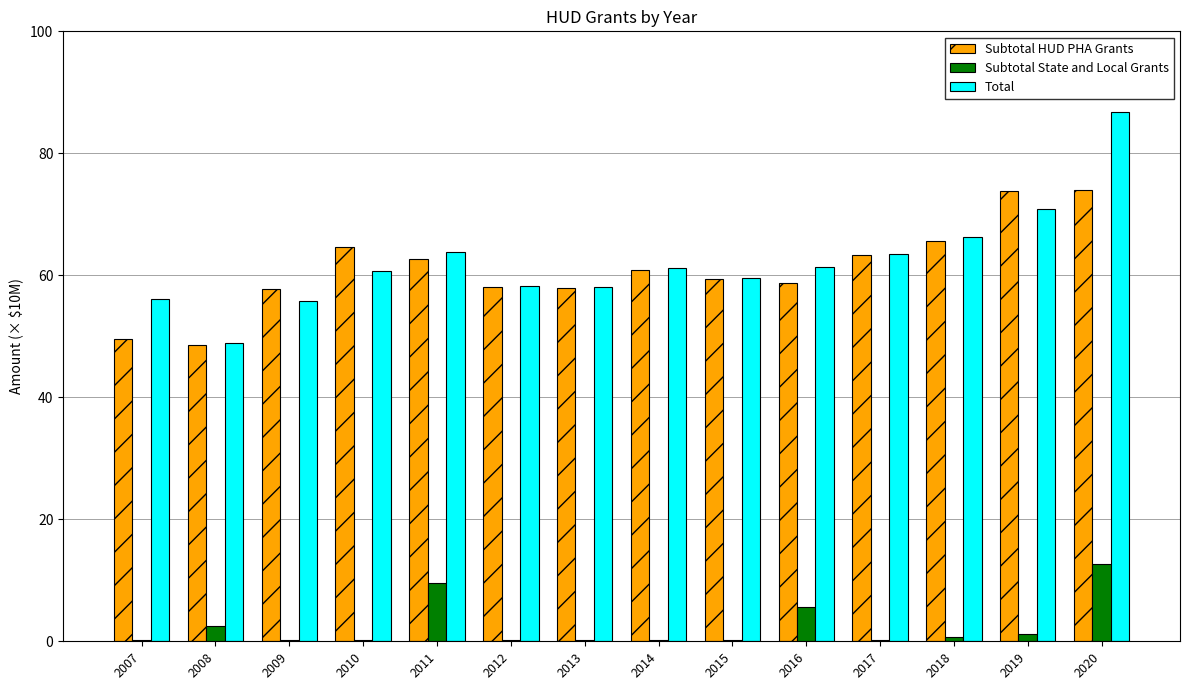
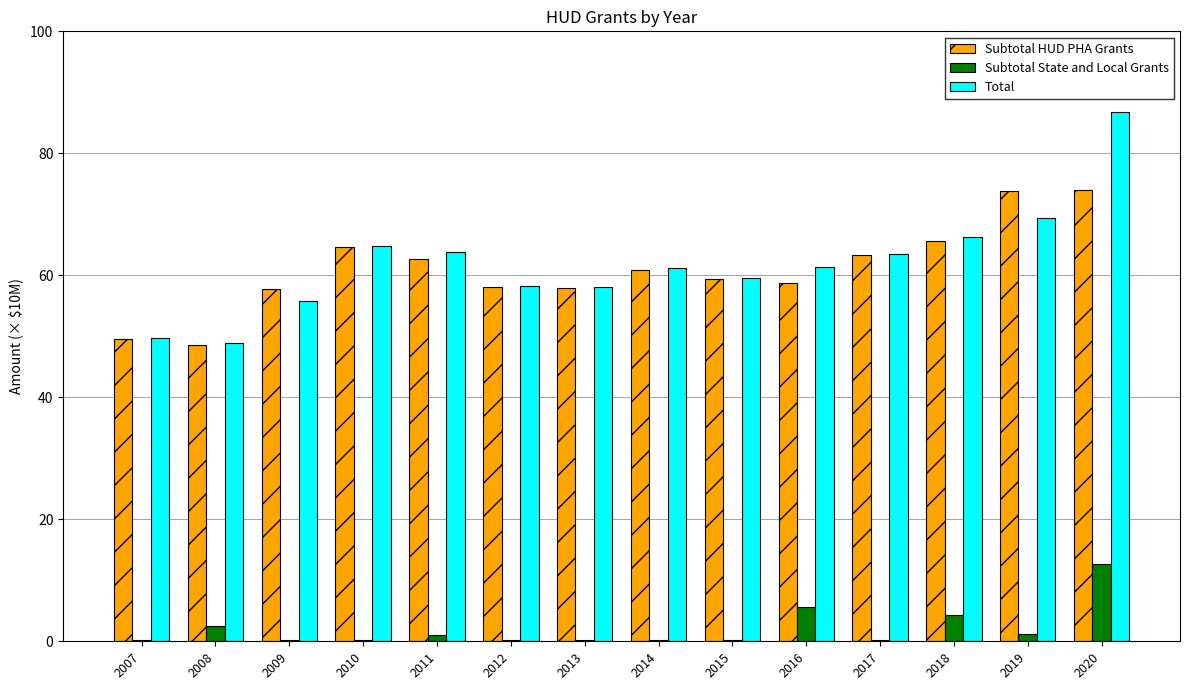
  {
    "Subtotal HUD PHA Grants": {
      "2007": 50,
      "2008": 49,
      "2009": 58,
      "2010": 65,
      "2011": 63,
      "2012": 58,
      "2013": 58,
      "2014": 61,
      "2015": 59,
      "2016": 59,
      "2017": 63,
      "2018": 66,
      "2019": 74,
      "2020": 74
    },
    "Subtotal State and Local Grants": {
      "2008": 2,
-     "2011": 10,
+     "2011": 1,
      "2016": 6,
-     "2018": 1,
+     "2018": 4,
      "2019": 1,
      "2020": 13
    },
    "Total": {
-     "2007": 56,
+     "2007": 50,
      "2008": 49,
      "2009": 56,
-     "2010": 61,
+     "2010": 65,
      "2011": 64,
      "2012": 58,
      "2013": 58,
      "2014": 61,
      "2015": 60,
      "2016": 61,
      "2017": 64,
      "2018": 66,
-     "2019": 71,
+     "2019": 69,
      "2020": 87
    }
  }
